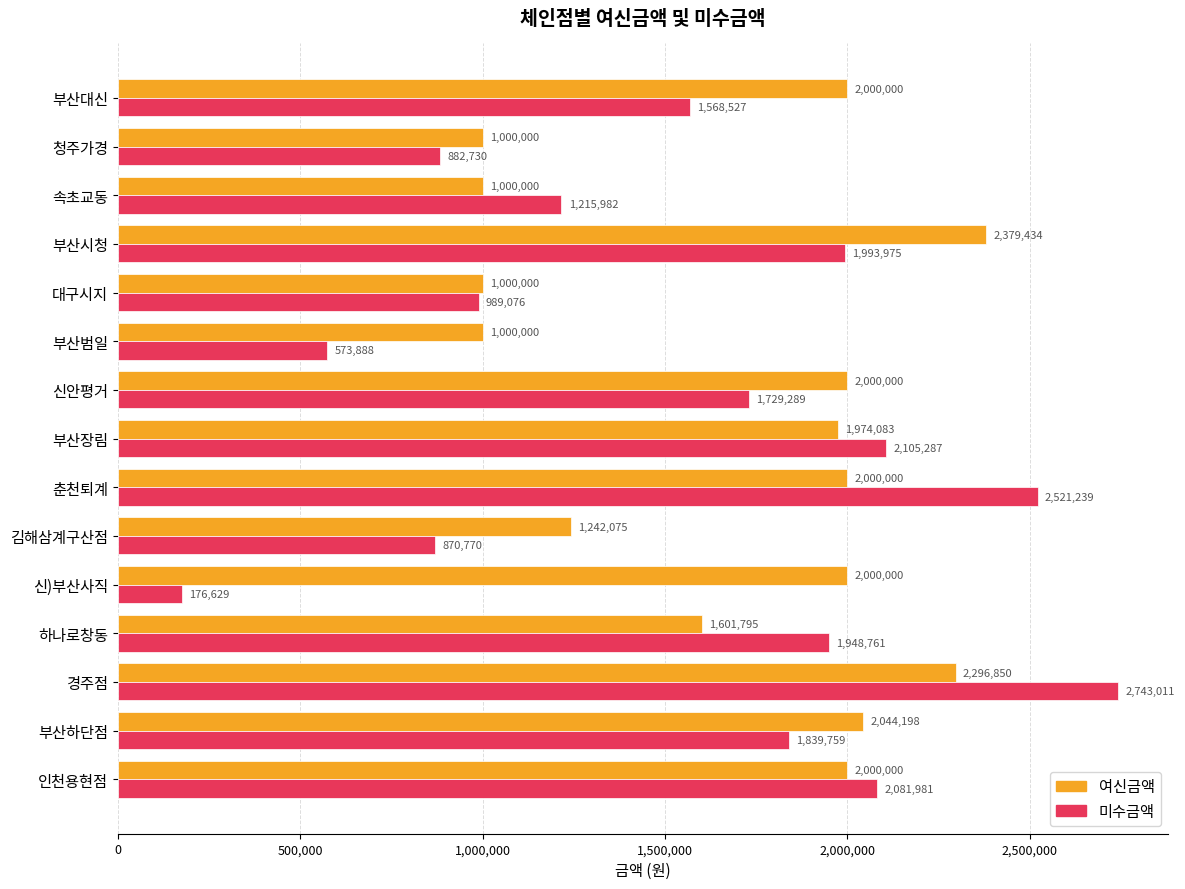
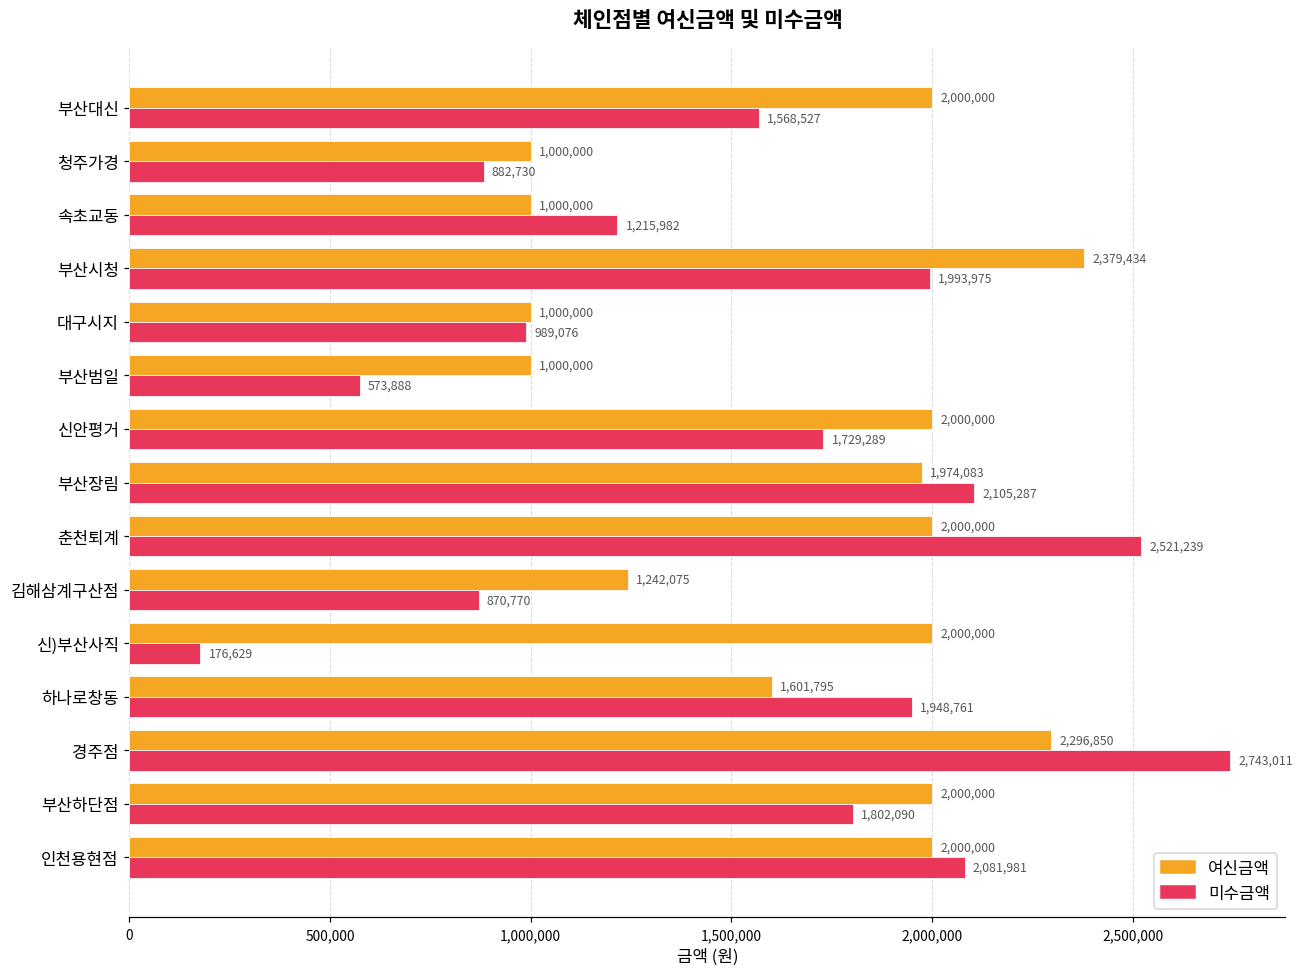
  {
    "여신금액": {
      "부산대신": "2,000,000",
      "청주가경": "1,000,000",
      "속초교동": "1,000,000",
      "부산시청": "2,379,434",
      "대구시지": "1,000,000",
      "부산범일": "1,000,000",
      "신안평거": "2,000,000",
      "부산장림": "1,974,083",
      "춘천퇴계": "2,000,000",
      "김해삼계구산점": "1,242,075",
      "신)부산사직": "2,000,000",
      "하나로창동": "1,601,795",
      "경주점": "2,296,850",
-     "부산하단점": "2,044,198",
+     "부산하단점": "2,000,000",
      "인천용현점": "2,000,000"
    },
    "미수금액": {
      "부산대신": "1,568,527",
      "청주가경": "882,730",
      "속초교동": "1,215,982",
      "부산시청": "1,993,975",
      "대구시지": "989,076",
      "부산범일": "573,888",
      "신안평거": "1,729,289",
      "부산장림": "2,105,287",
      "춘천퇴계": "2,521,239",
      "김해삼계구산점": "870,770",
      "신)부산사직": "176,629",
      "하나로창동": "1,948,761",
      "경주점": "2,743,011",
-     "부산하단점": "1,839,759",
+     "부산하단점": "1,802,090",
      "인천용현점": "2,081,981"
    }
  }
